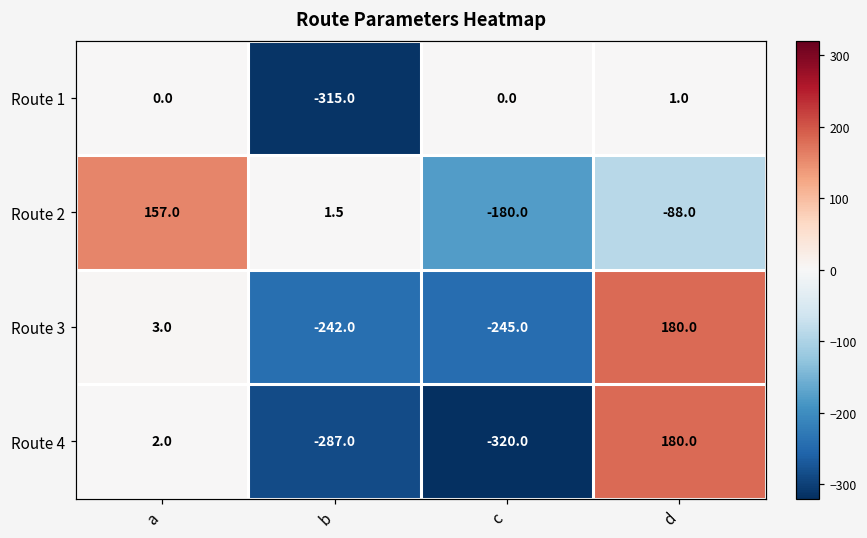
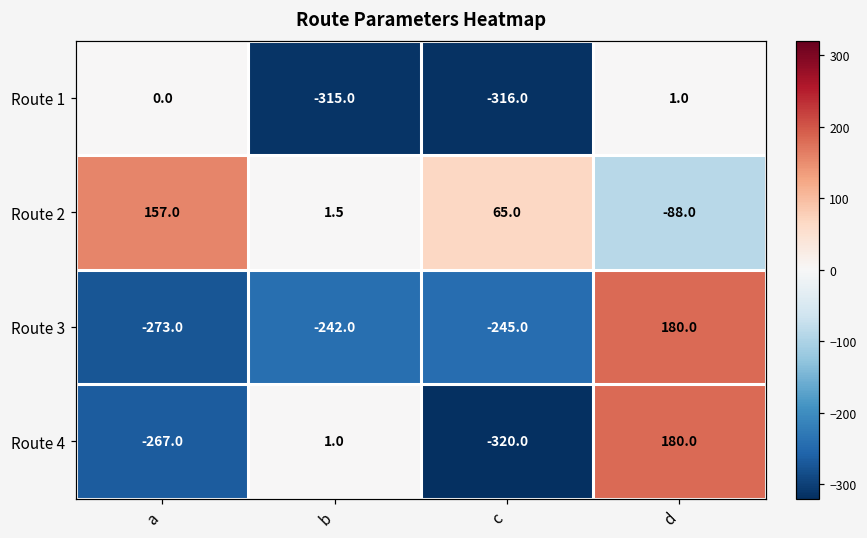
  {
    "Route 1": {
      "a": 0.0,
      "b": -315.0,
-     "c": 0.0,
+     "c": -316.0,
      "d": 1.0
    },
    "Route 2": {
      "a": 157.0,
      "b": 1.5,
-     "c": -180.0,
+     "c": 65.0,
      "d": -88.0
    },
    "Route 3": {
-     "a": 3.0,
+     "a": -273.0,
      "b": -242.0,
      "c": -245.0,
      "d": 180.0
    },
    "Route 4": {
-     "a": 2.0,
-     "b": -287.0,
+     "a": -267.0,
+     "b": 1.0,
      "c": -320.0,
      "d": 180.0
    }
  }
